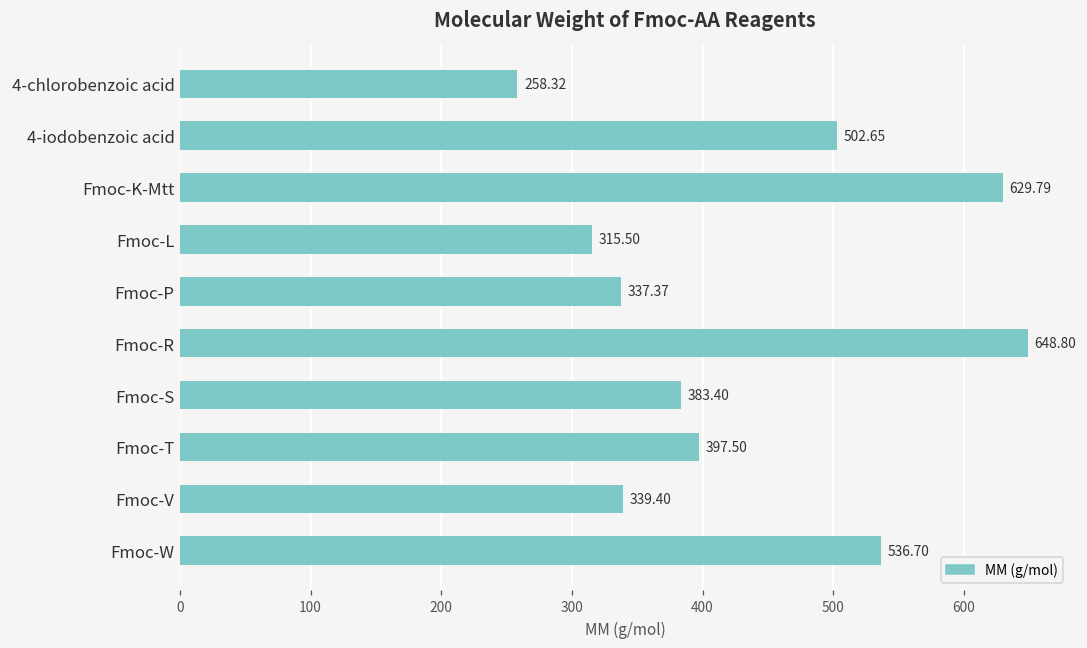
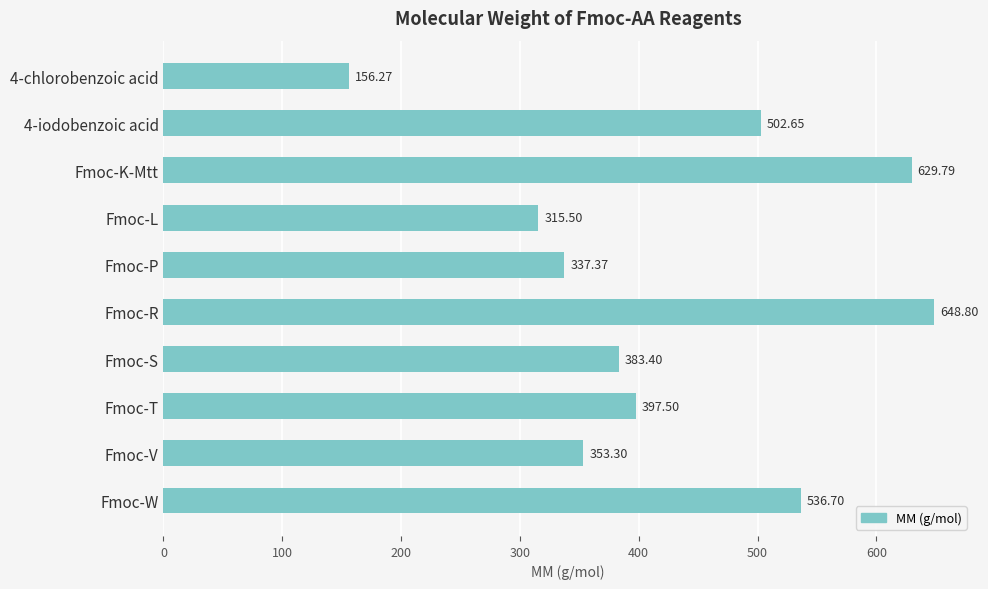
  {
-   "4-chlorobenzoic acid": 258.32,
+   "4-chlorobenzoic acid": 156.27,
    "4-iodobenzoic acid": 502.65,
    "Fmoc-K-Mtt": 629.79,
    "Fmoc-L": 315.50,
    "Fmoc-P": 337.37,
    "Fmoc-R": 648.80,
    "Fmoc-S": 383.40,
    "Fmoc-T": 397.50,
-   "Fmoc-V": 339.40,
+   "Fmoc-V": 353.30,
    "Fmoc-W": 536.70
  }
